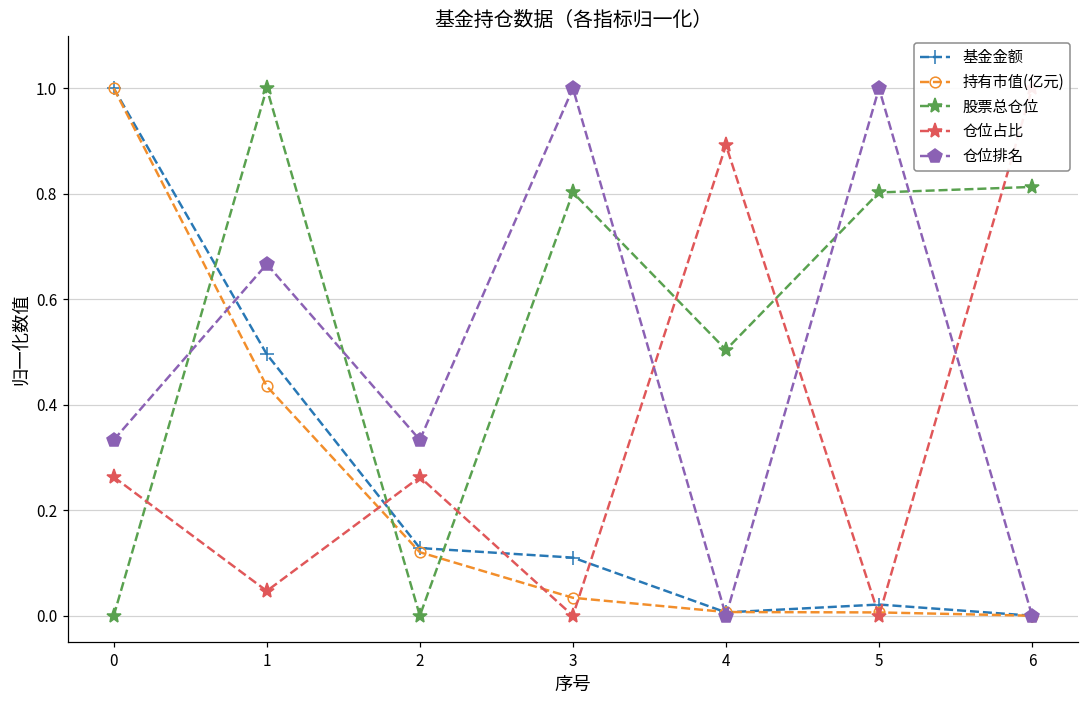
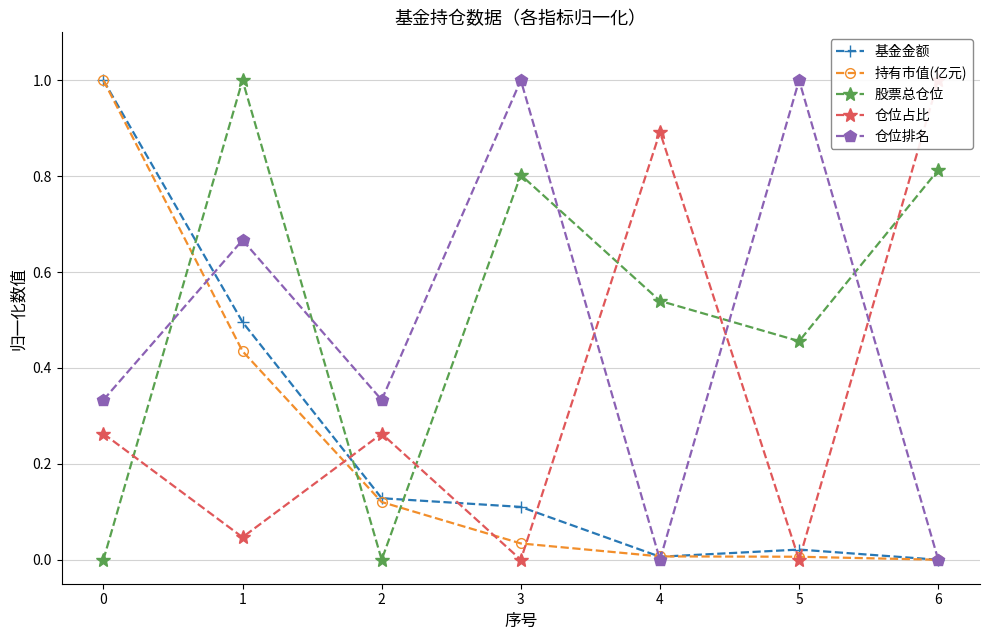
  {
    "基金金额": {
      "1": 0.50,
      "2": 0.13,
      "3": 0.11,
      "5": 0.02
    },
    "持有市值(亿元)": {
      "1": 0.43,
      "2": 0.12,
      "3": 0.03,
      "5": 0.01
    },
    "股票总仓位": {
      "0": 0.00,
      "1": 1.00,
      "2": 0.00,
      "3": 0.80,
-     "4": 0.50,
-     "5": 0.80,
+     "4": 0.54,
+     "5": 0.46,
      "6": 0.81
    },
    "仓位占比": {
      "0": 0.26,
      "1": 0.05,
      "2": 0.26,
      "3": 0.00,
      "4": 0.89,
      "5": 0.00
    },
    "仓位排名": {
      "0": 0.33,
      "1": 0.67,
      "2": 0.33,
      "3": 1.00,
      "4": 0.00,
      "5": 1.00
    }
  }
